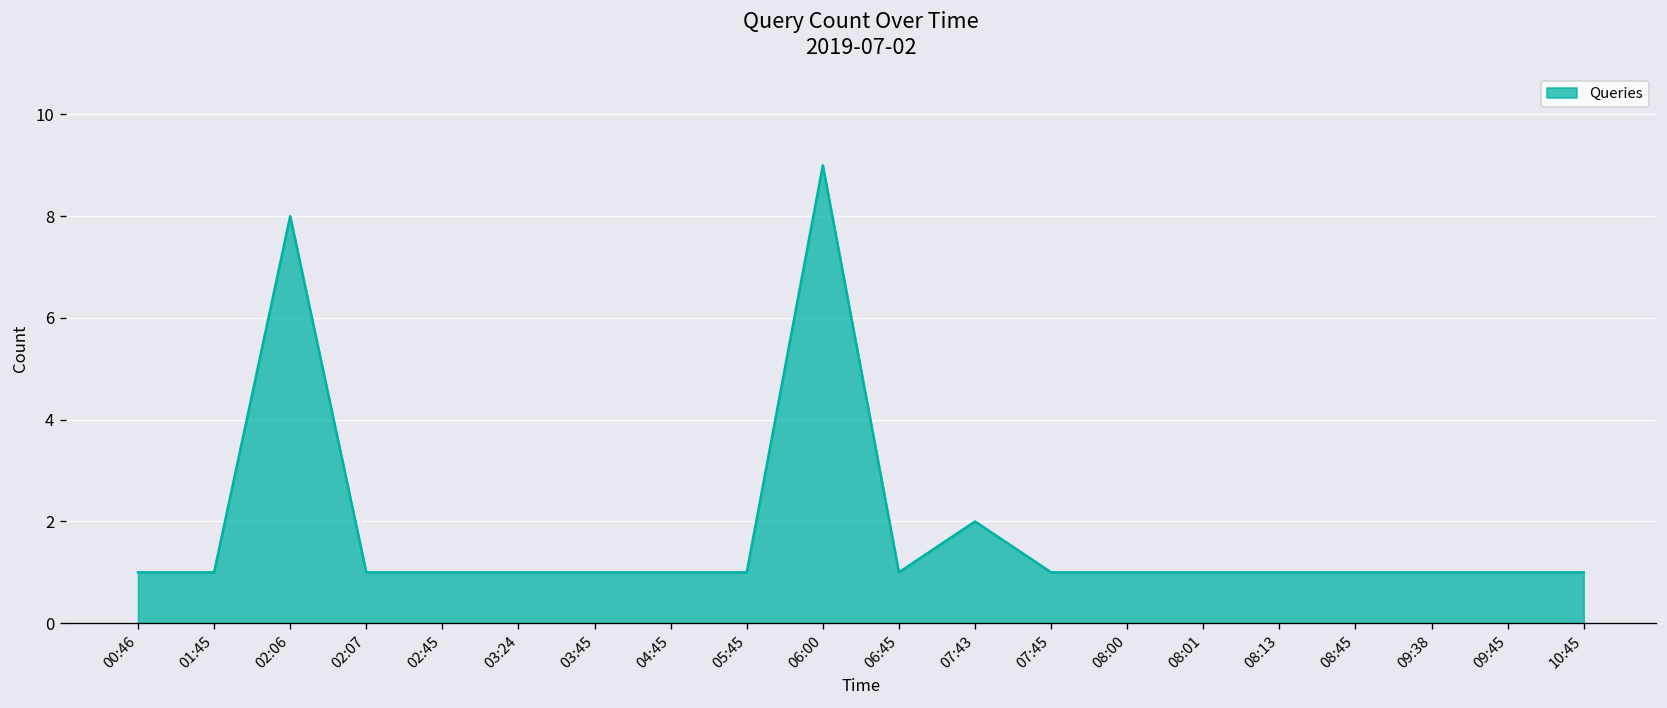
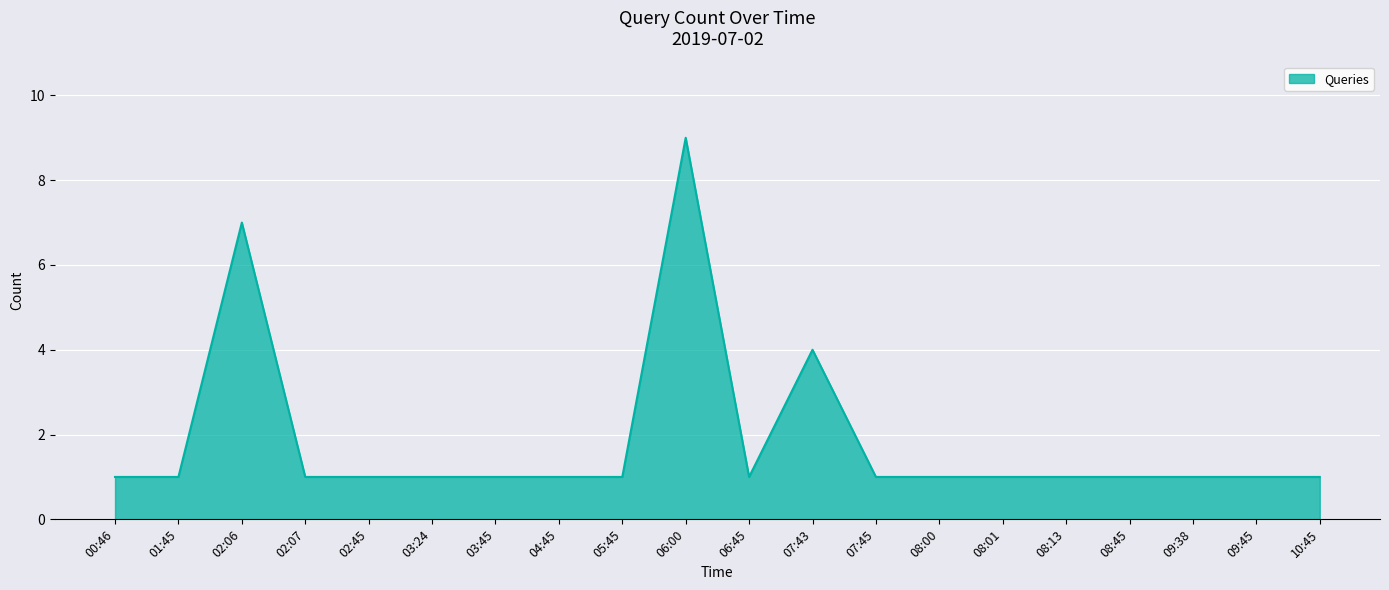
  {
    "00:46": 1,
    "01:45": 1,
-   "02:06": 8,
+   "02:06": 7,
    "02:07": 1,
    "02:45": 1,
    "03:24": 1,
    "03:45": 1,
    "04:45": 1,
    "05:45": 1,
    "06:00": 9,
    "06:45": 1,
-   "07:43": 2,
+   "07:43": 4,
    "07:45": 1,
    "08:00": 1,
    "08:01": 1,
    "08:13": 1,
    "08:45": 1,
    "09:38": 1,
    "09:45": 1,
    "10:45": 1
  }
